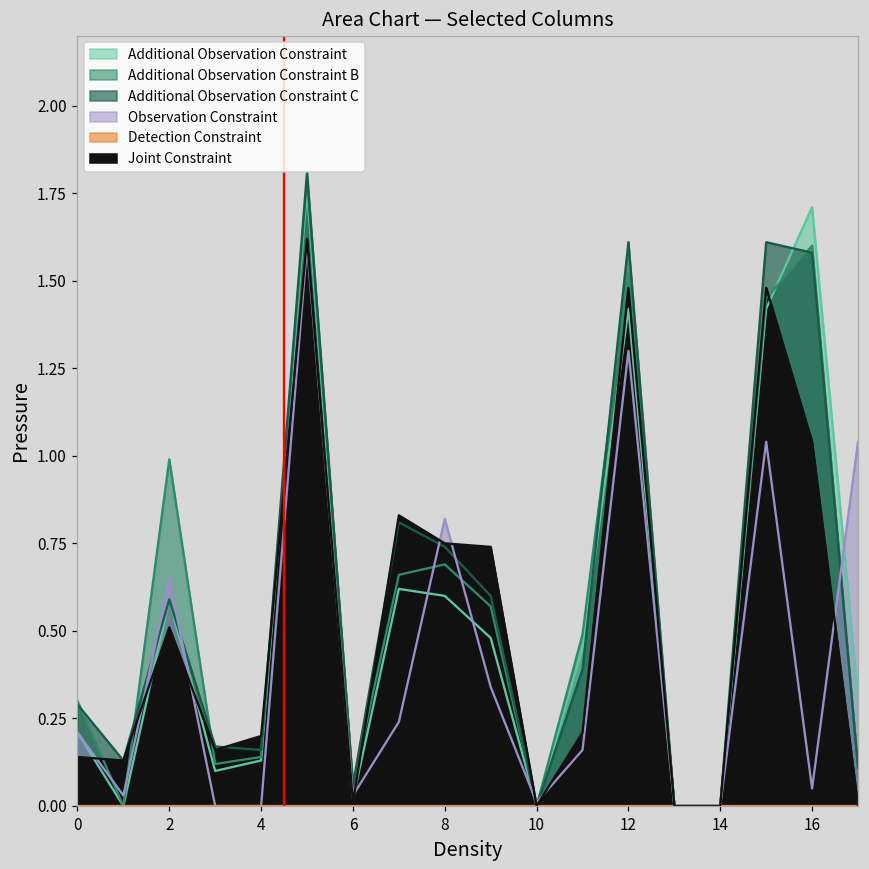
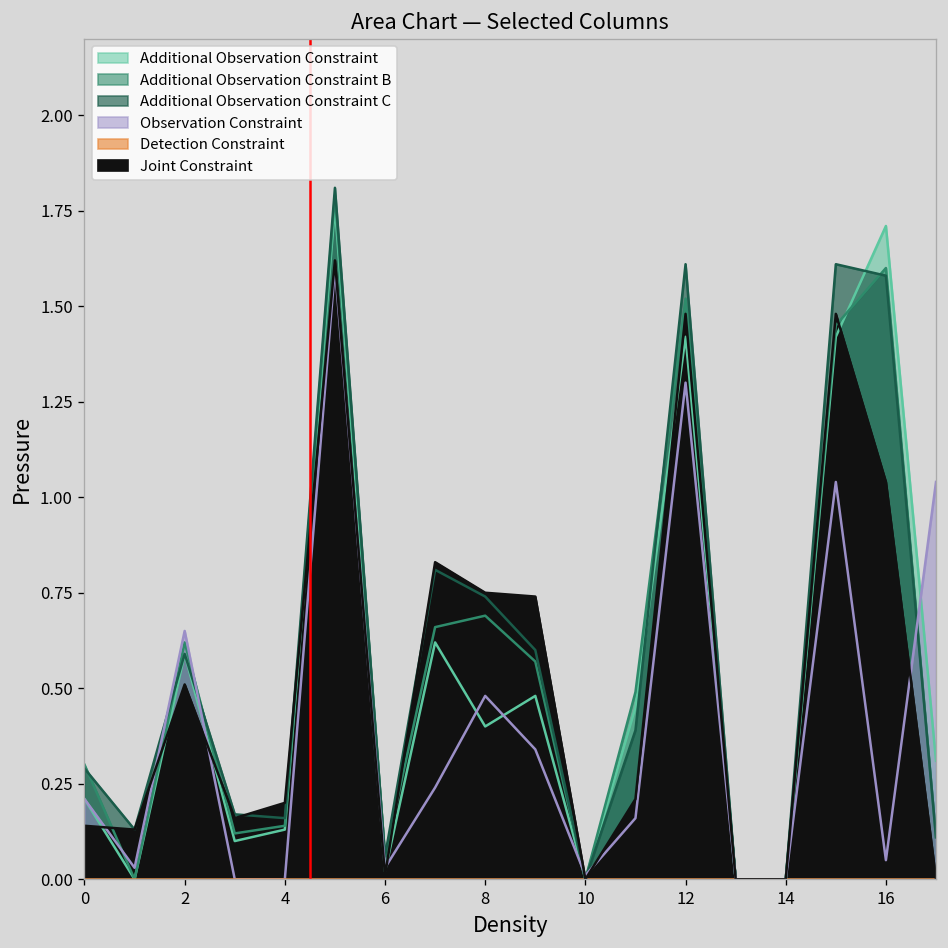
  {
    "Additional Observation Constraint": {
      "4": 0.13,
      "6": 0.02,
-     "8": 0.6,
+     "8": 0.4,
      "12": 1.42,
      "16": 1.71
    },
    "Additional Observation Constraint B": {
      "0": 0.30,
-     "2": 0.99,
+     "2": 0.62,
      "4": 0.14,
      "8": 0.69,
      "12": 1.52,
      "16": 1.60
    },
    "Additional Observation Constraint C": {
      "0": 0.29,
      "4": 0.16,
      "8": 0.74,
      "12": 1.61,
      "16": 1.58
    },
    "Observation Constraint": {
      "2": 0.65,
      "6": 0.03,
-     "8": 0.82,
+     "8": 0.48,
      "10": 0.01,
      "12": 1.30,
      "16": 0.05
    },
    "Detection Constraint": {
      "0": 0.00,
      "2": 0.00,
      "6": 0.00,
      "8": 0.00,
      "12": 0.00,
      "16": 0.00
    },
    "Joint Constraint": {
      "0": 0.14,
      "2": 0.51,
      "4": 0.20,
      "6": 0.01,
      "8": 0.75,
      "12": 1.48,
      "16": 1.04
    }
  }
